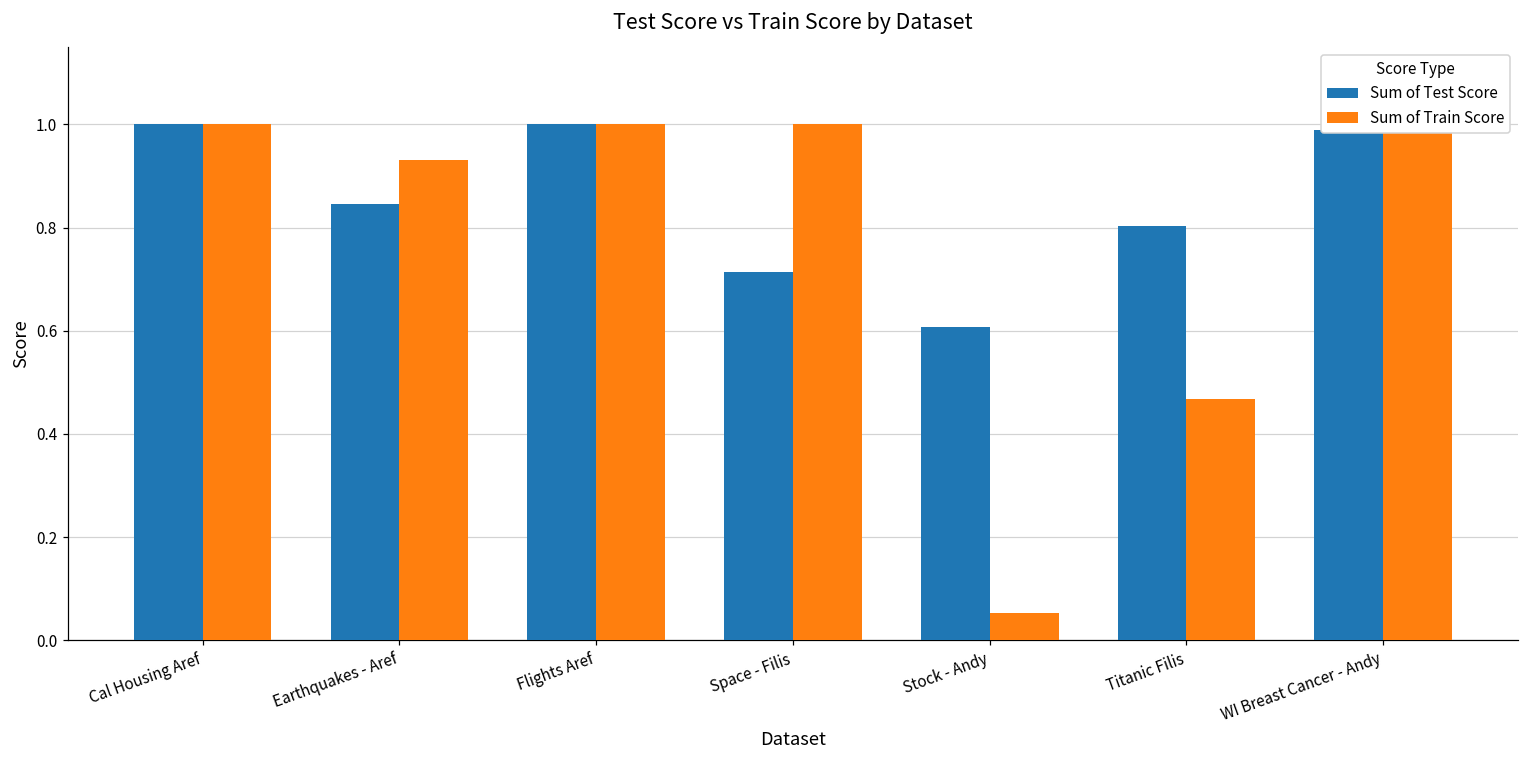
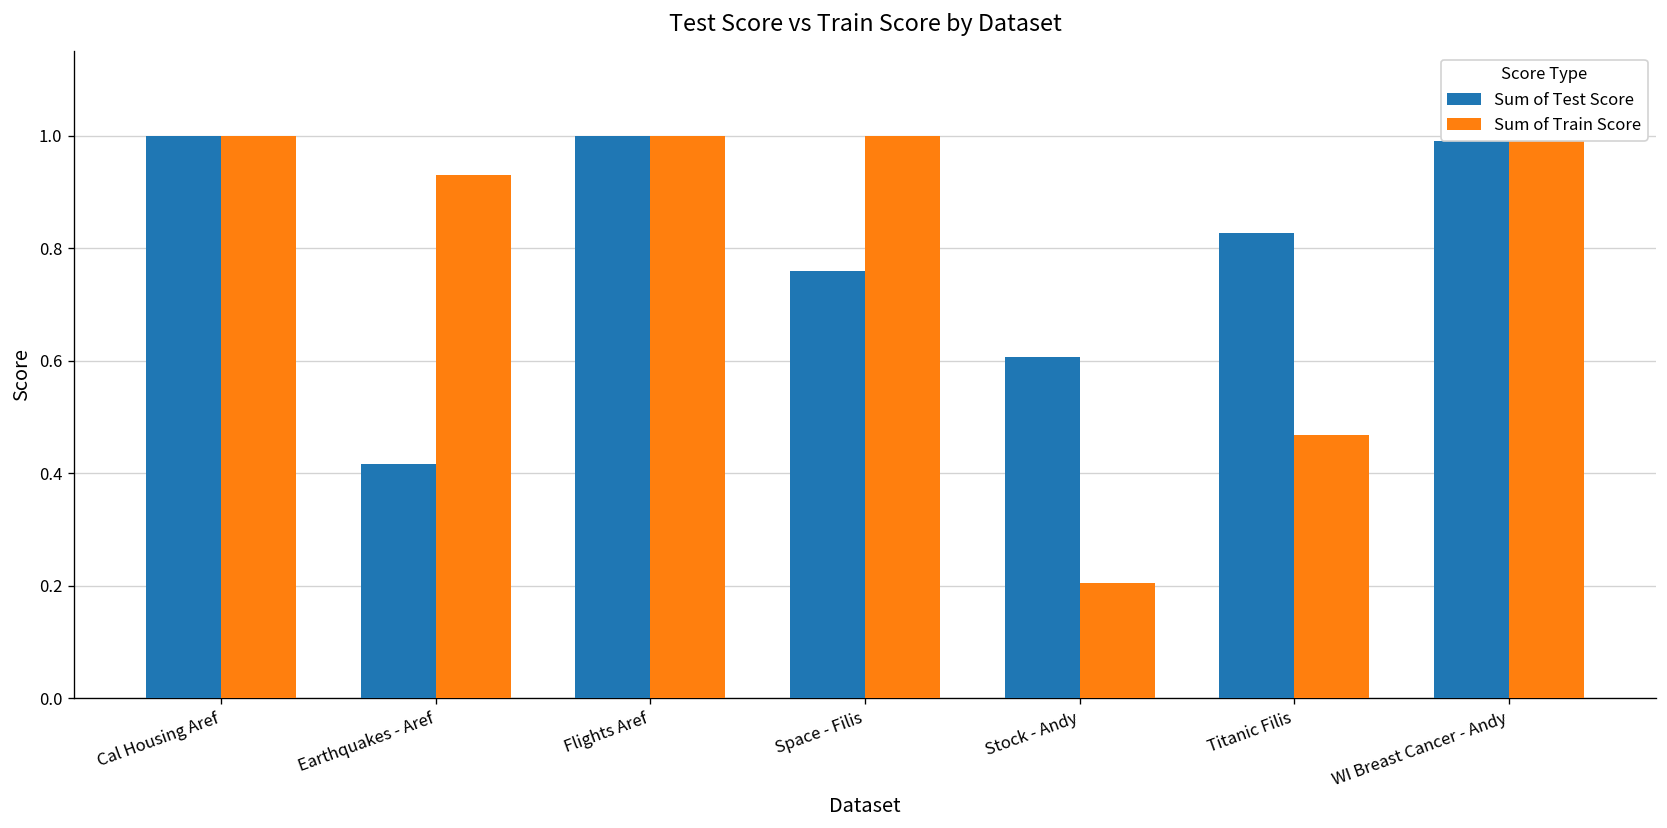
  {
    "Sum of Test Score": {
      "Cal Housing Aref": 1.00,
-     "Earthquakes - Aref": 0.85,
+     "Earthquakes - Aref": 0.42,
      "Flights Aref": 1.00,
-     "Space - Filis": 0.71,
+     "Space - Filis": 0.76,
      "Stock - Andy": 0.61,
-     "Titanic Filis": 0.80,
+     "Titanic Filis": 0.83,
      "WI Breast Cancer - Andy": 0.99
    },
    "Sum of Train Score": {
      "Cal Housing Aref": 1.00,
      "Earthquakes - Aref": 0.93,
      "Flights Aref": 1.00,
      "Space - Filis": 1.00,
-     "Stock - Andy": 0.05,
+     "Stock - Andy": 0.21,
      "Titanic Filis": 0.47
    }
  }
